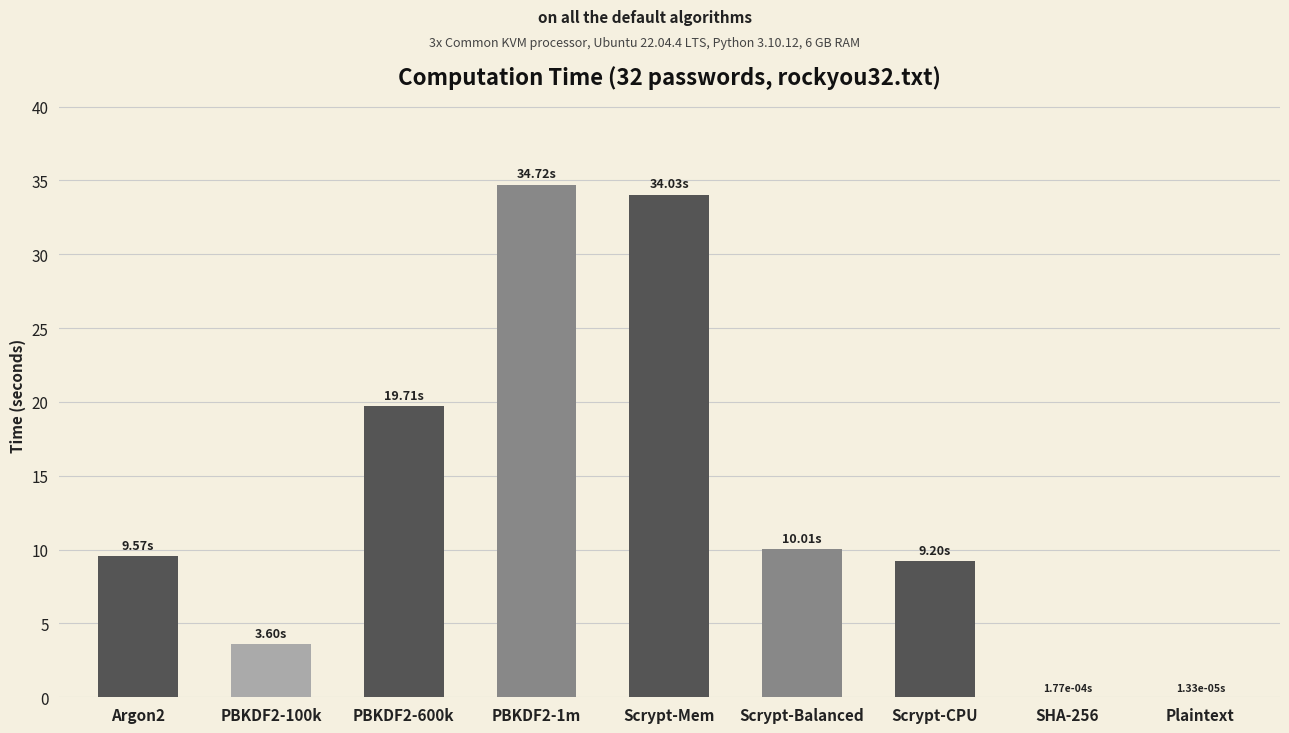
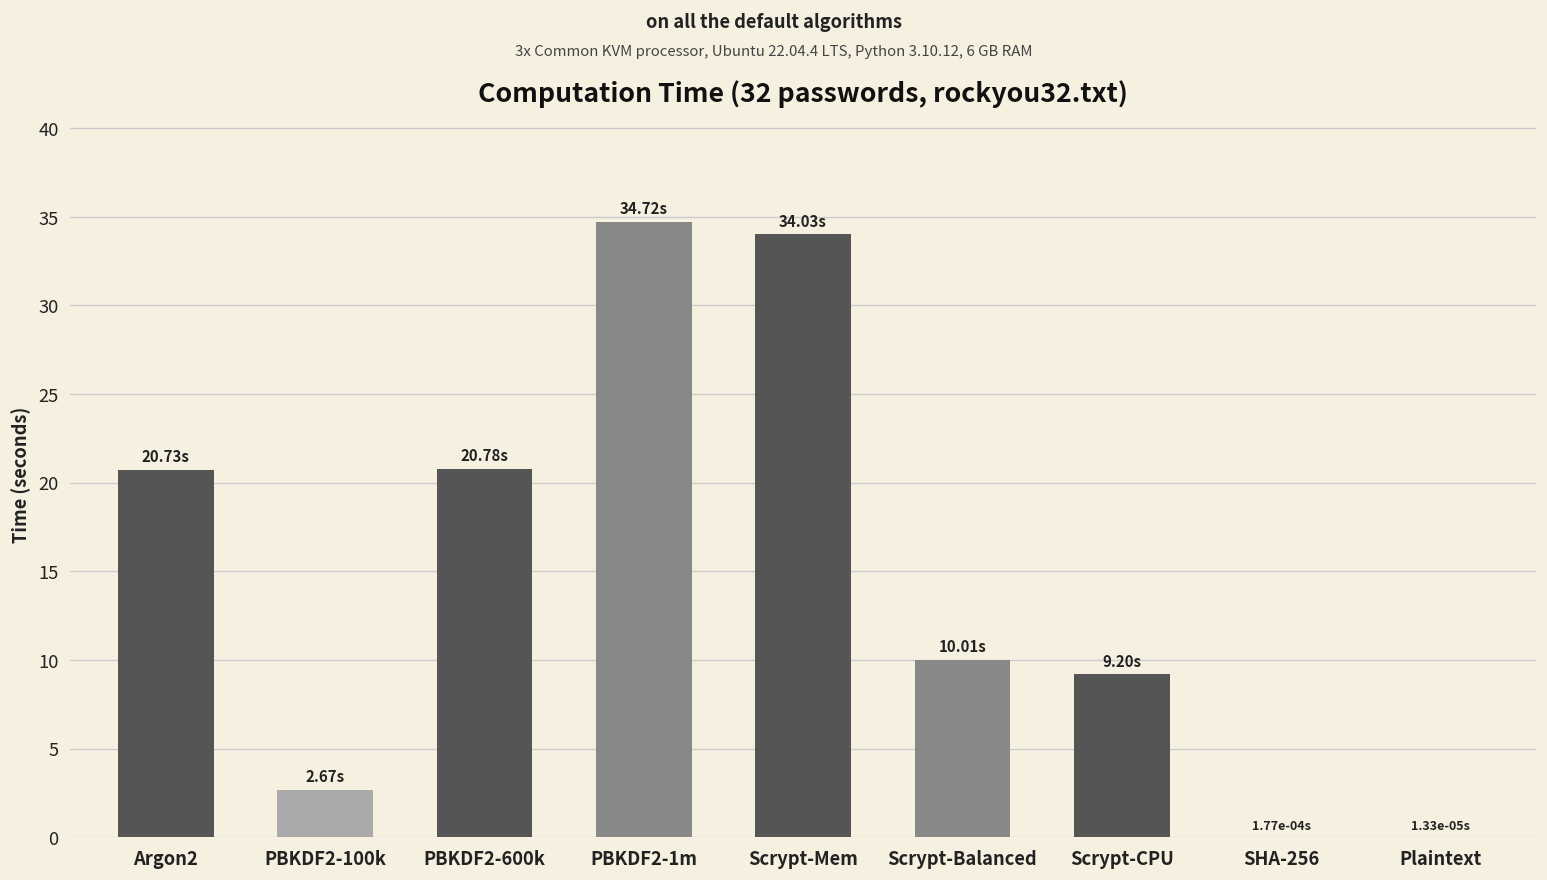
  {
-   "Argon2": "9.57s",
-   "PBKDF2-100k": "3.60s",
-   "PBKDF2-600k": "19.71s",
+   "Argon2": "20.73s",
+   "PBKDF2-100k": "2.67s",
+   "PBKDF2-600k": "20.78s",
    "PBKDF2-1m": "34.72s",
    "Scrypt-Mem": "34.03s",
    "Scrypt-Balanced": "10.01s",
    "Scrypt-CPU": "9.20s",
    "SHA-256": "1.77e-04s",
    "Plaintext": "1.33e-05s"
  }
